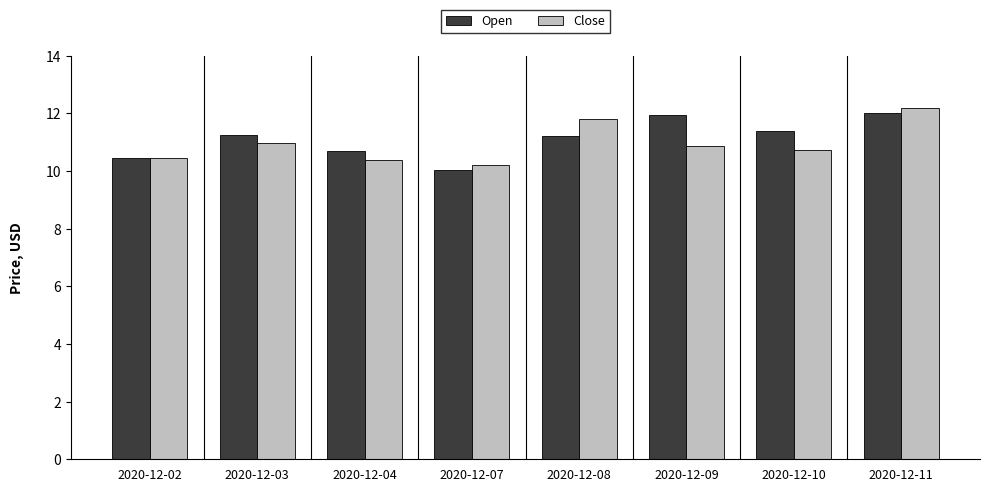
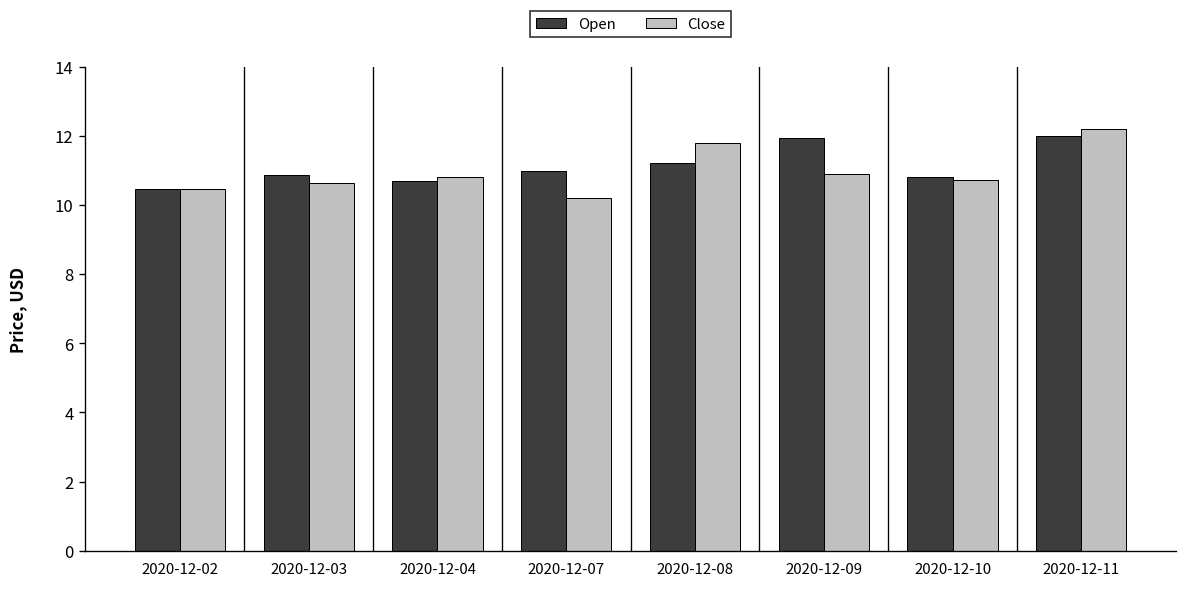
  {
    "Open": {
      "2020-12-02": 10.5,
-     "2020-12-03": 11.3,
+     "2020-12-03": 10.9,
      "2020-12-04": 10.7,
-     "2020-12-07": 10.0,
+     "2020-12-07": 11.0,
      "2020-12-08": 11.2,
      "2020-12-09": 11.9,
-     "2020-12-10": 11.4,
+     "2020-12-10": 10.8,
      "2020-12-11": 12.0
    },
    "Close": {
      "2020-12-02": 10.5,
-     "2020-12-03": 11.0,
-     "2020-12-04": 10.4,
+     "2020-12-03": 10.6,
+     "2020-12-04": 10.8,
      "2020-12-07": 10.2,
      "2020-12-08": 11.8,
      "2020-12-09": 10.9,
      "2020-12-10": 10.7,
      "2020-12-11": 12.2
    }
  }
